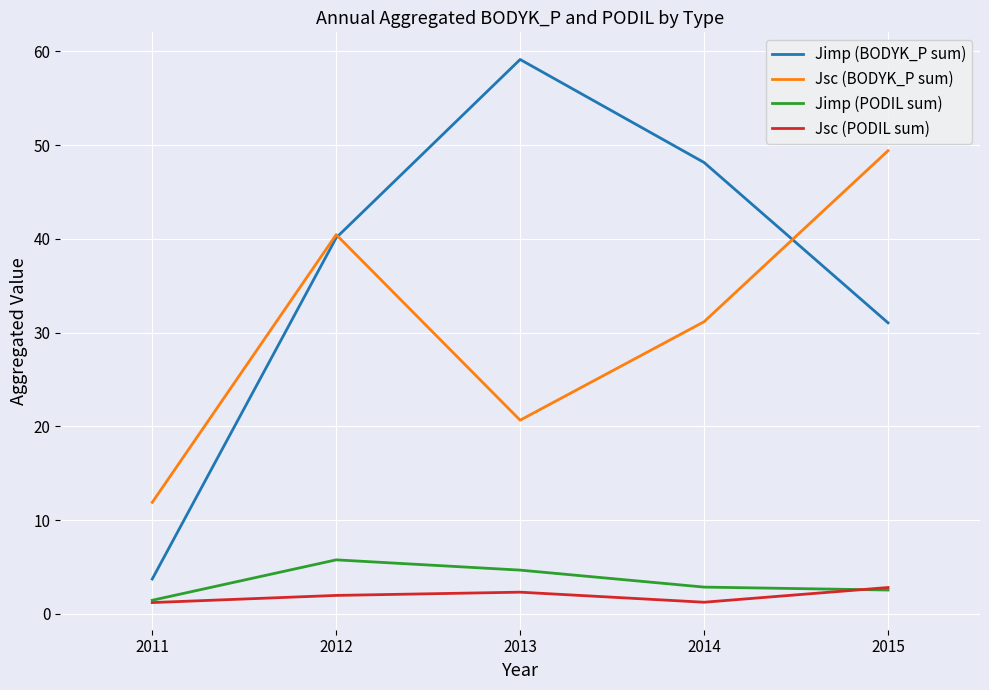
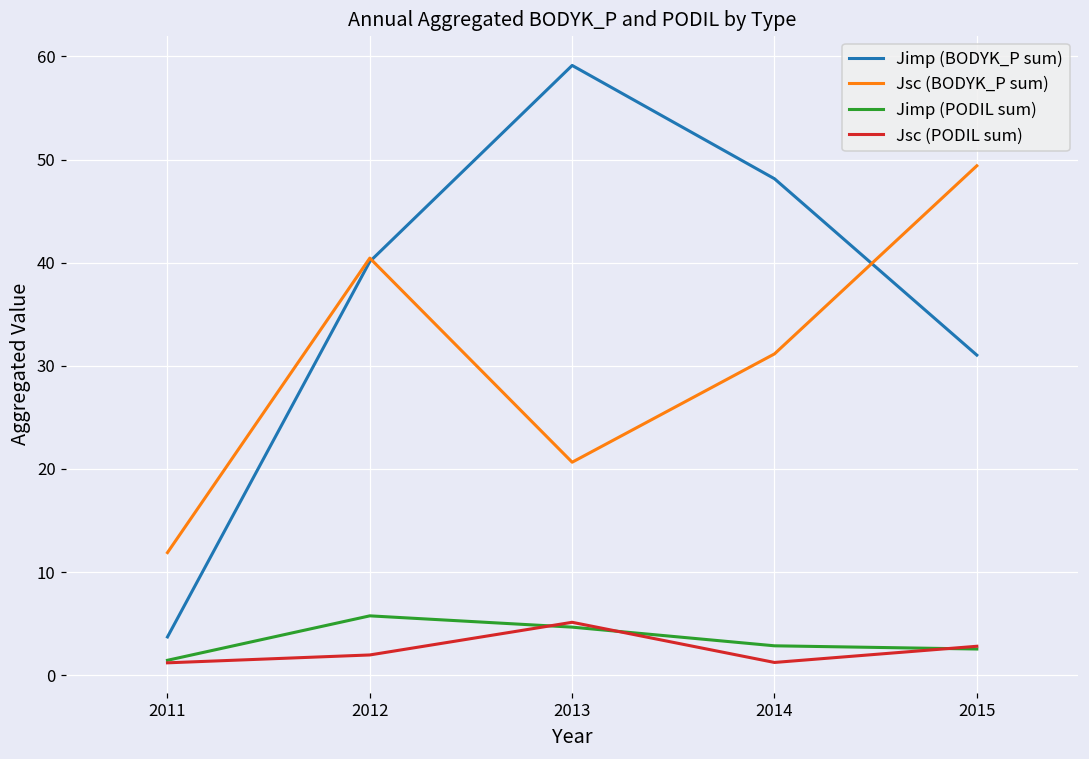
  {
    "Jimp (BODYK_P sum)": {
      "2011": 4,
      "2012": 40,
      "2013": 59,
      "2014": 48,
      "2015": 31
    },
    "Jsc (BODYK_P sum)": {
      "2011": 12,
      "2012": 40,
      "2013": 21,
      "2014": 31,
      "2015": 49
    },
    "Jimp (PODIL sum)": {
      "2012": 6,
      "2013": 5,
      "2014": 3
    },
    "Jsc (PODIL sum)": {
      "2012": 2,
-     "2013": 2,
+     "2013": 5,
      "2014": 1
    }
  }
